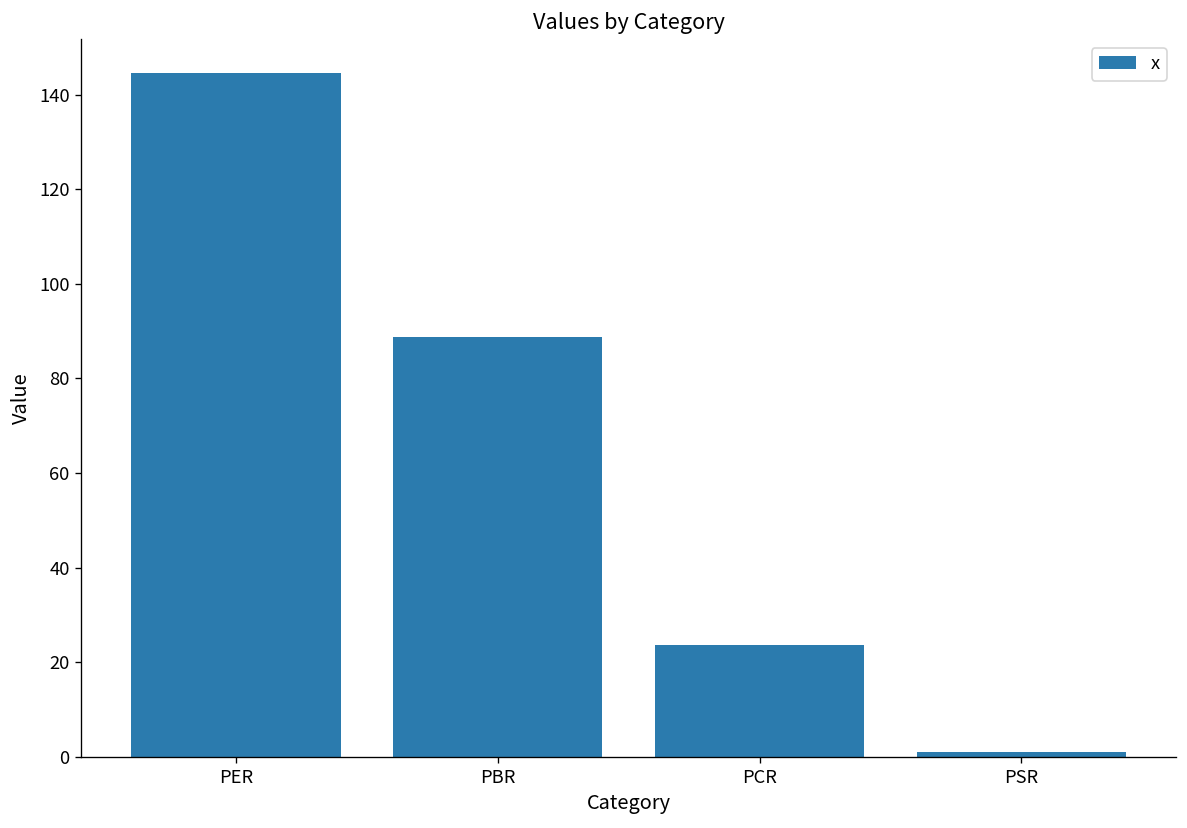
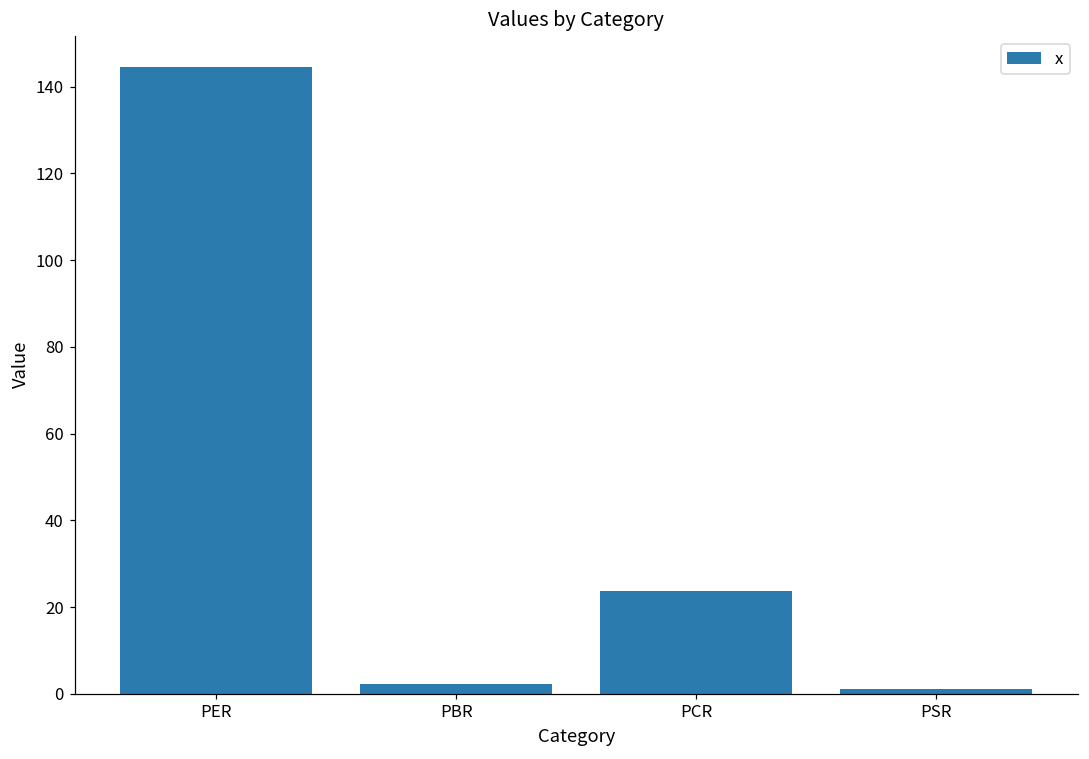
  {
    "PER": 145,
-   "PBR": 89,
+   "PBR": 2,
    "PCR": 24,
    "PSR": 1
  }
